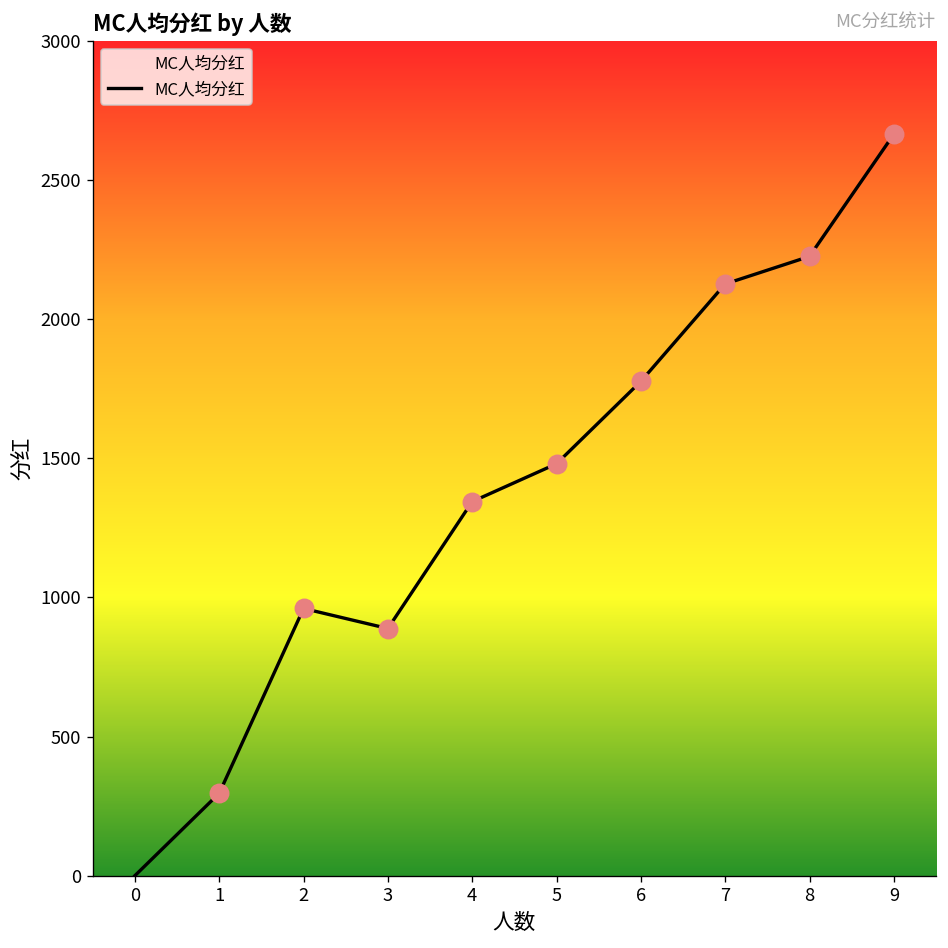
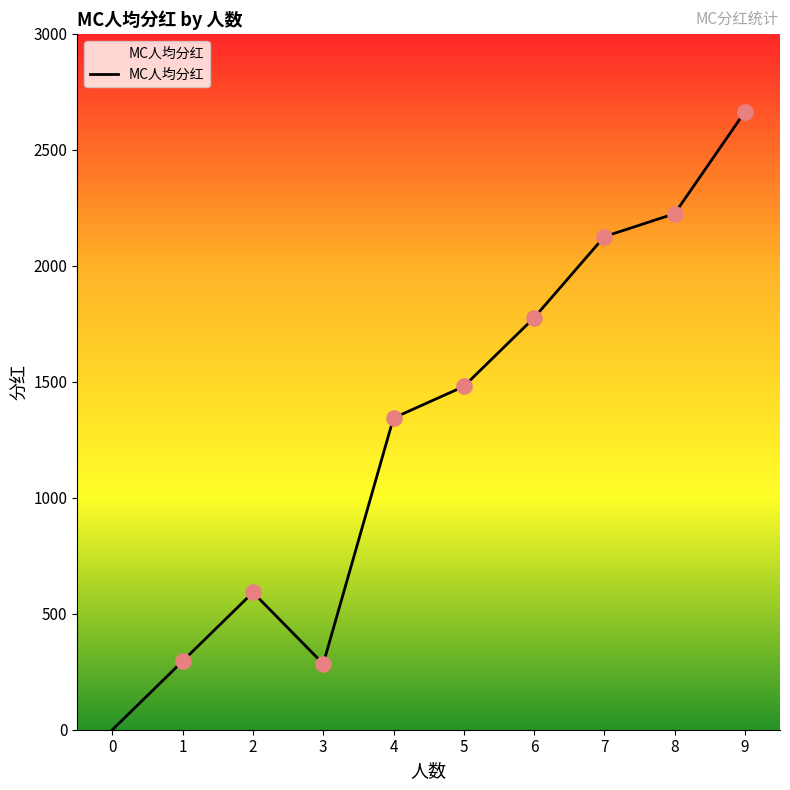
  {
    "MC人均分红": {
      "0": 0,
-     "2": 960,
-     "3": 890
+     "2": 590,
+     "3": 280
    }
  }
